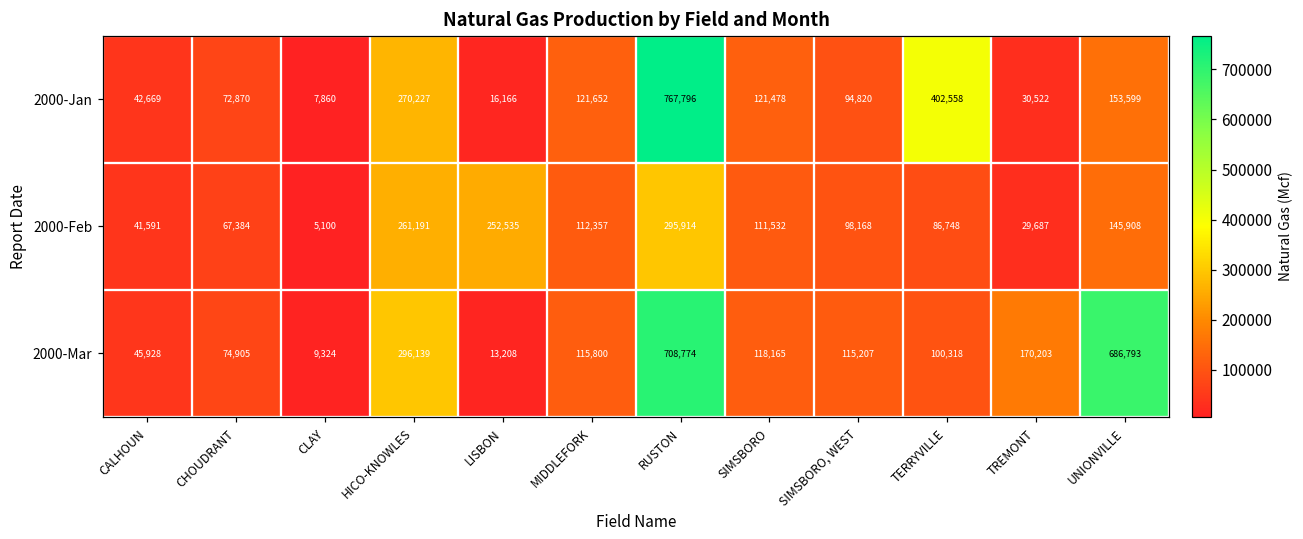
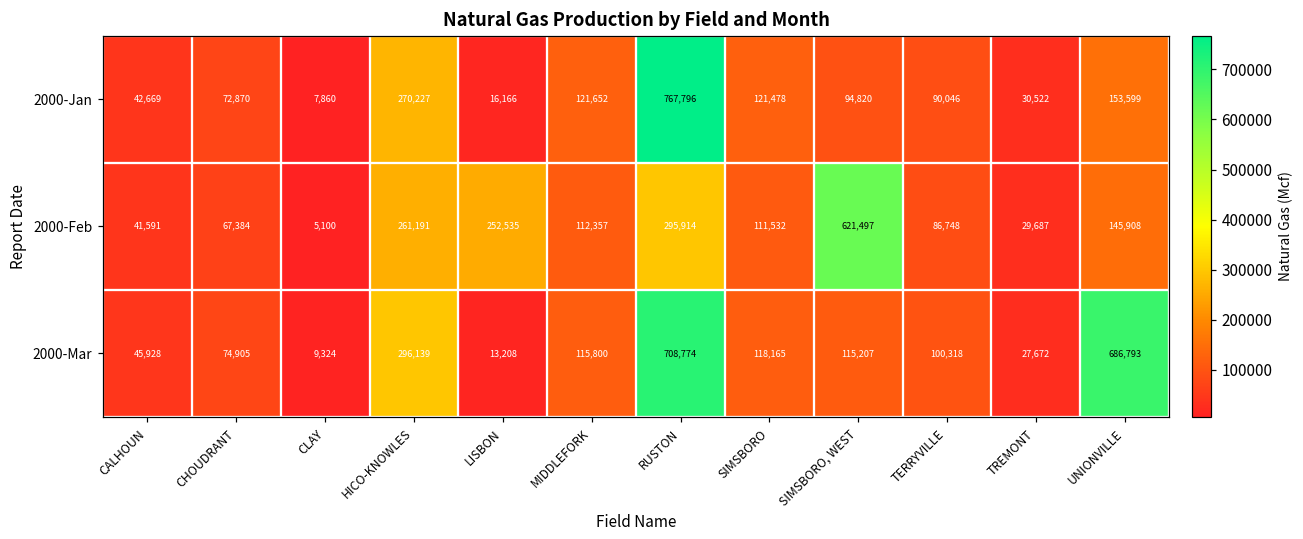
  {
    "2000-Jan": {
      "CALHOUN": "42,669",
      "CHOUDRANT": "72,870",
      "CLAY": "7,860",
      "HICO-KNOWLES": "270,227",
      "LISBON": "16,166",
      "MIDDLEFORK": "121,652",
      "RUSTON": "767,796",
      "SIMSBORO": "121,478",
      "SIMSBORO, WEST": "94,820",
-     "TERRYVILLE": "402,558",
+     "TERRYVILLE": "90,046",
      "TREMONT": "30,522",
      "UNIONVILLE": "153,599"
    },
    "2000-Feb": {
      "CALHOUN": "41,591",
      "CHOUDRANT": "67,384",
      "CLAY": "5,100",
      "HICO-KNOWLES": "261,191",
      "LISBON": "252,535",
      "MIDDLEFORK": "112,357",
      "RUSTON": "295,914",
      "SIMSBORO": "111,532",
-     "SIMSBORO, WEST": "98,168",
+     "SIMSBORO, WEST": "621,497",
      "TERRYVILLE": "86,748",
      "TREMONT": "29,687",
      "UNIONVILLE": "145,908"
    },
    "2000-Mar": {
      "CALHOUN": "45,928",
      "CHOUDRANT": "74,905",
      "CLAY": "9,324",
      "HICO-KNOWLES": "296,139",
      "LISBON": "13,208",
      "MIDDLEFORK": "115,800",
      "RUSTON": "708,774",
      "SIMSBORO": "118,165",
      "SIMSBORO, WEST": "115,207",
      "TERRYVILLE": "100,318",
-     "TREMONT": "170,203",
+     "TREMONT": "27,672",
      "UNIONVILLE": "686,793"
    }
  }
